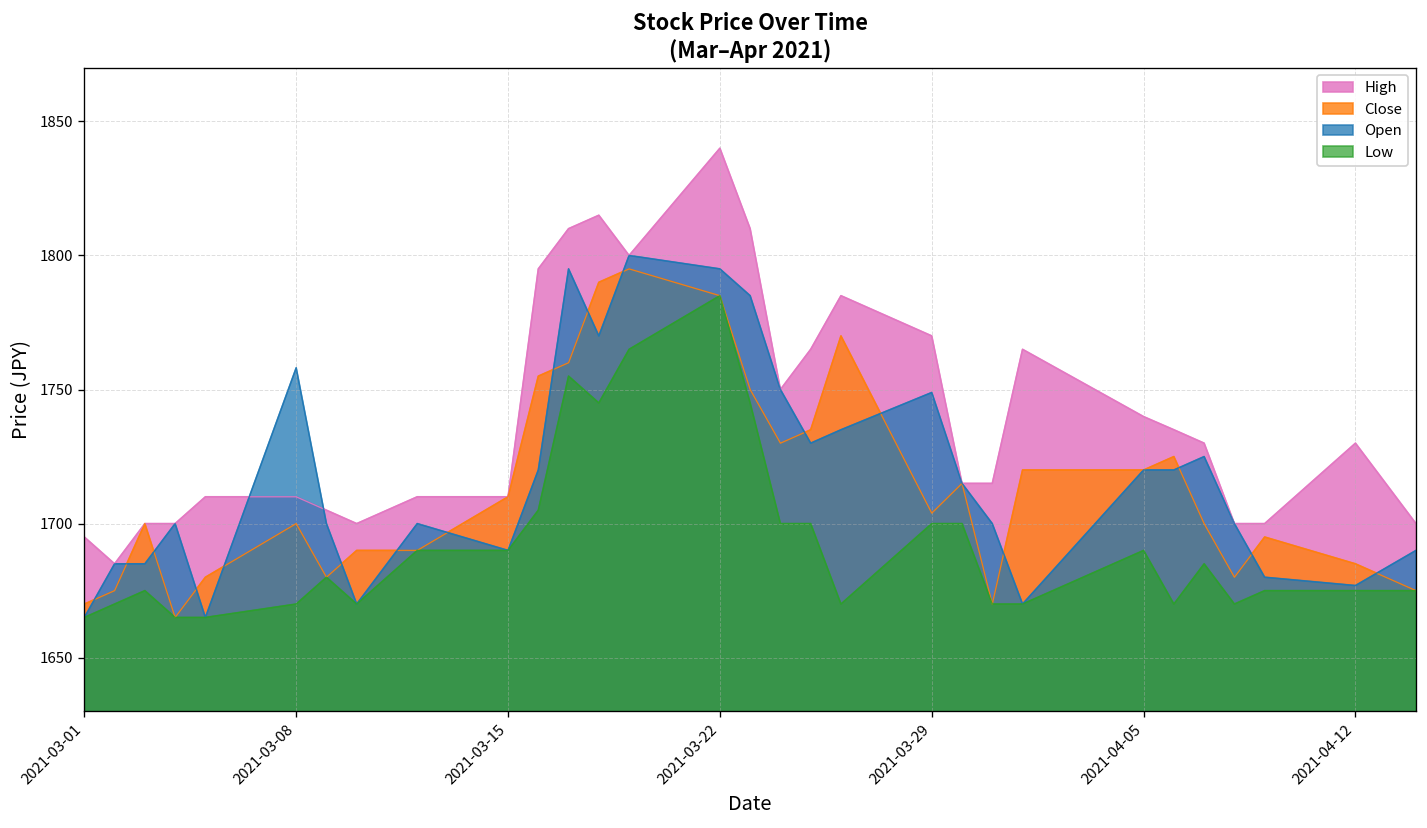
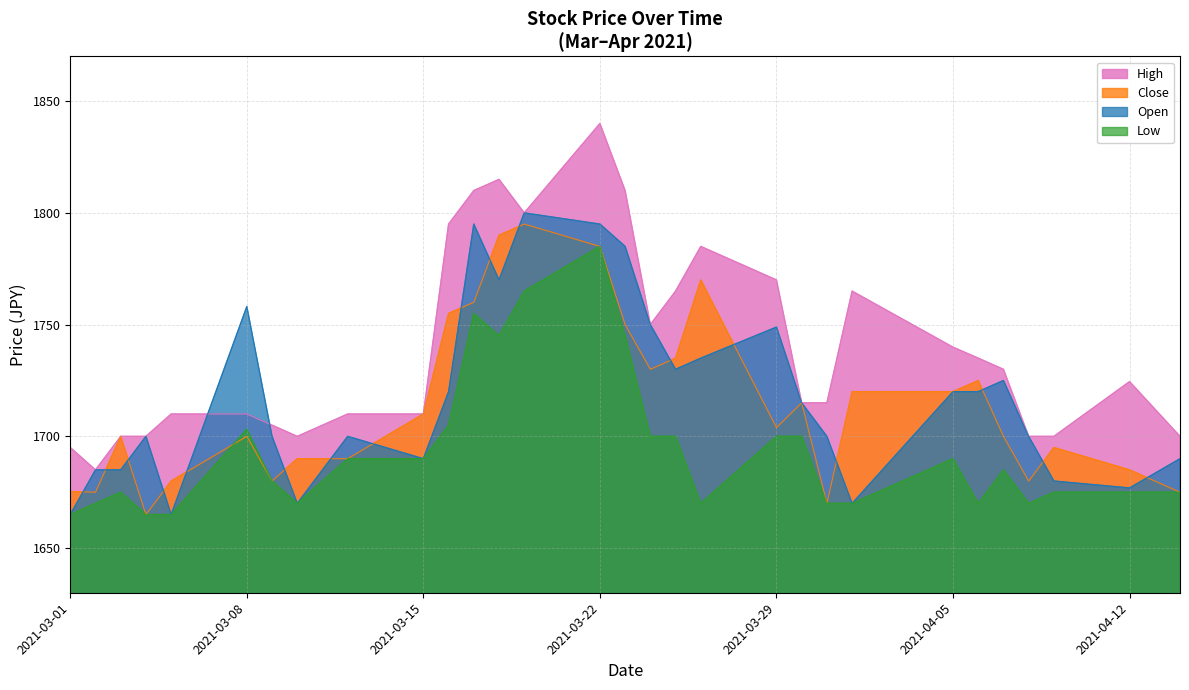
  {
    "High": {
      "2021-03-01": 1695,
      "2021-03-08": 1710,
      "2021-03-22": 1840,
      "2021-03-29": 1770,
      "2021-04-05": 1740,
-     "2021-04-12": 1730
+     "2021-04-12": 1725
    },
    "Close": {
-     "2021-03-01": 1670,
+     "2021-03-01": 1675,
      "2021-03-08": 1700,
      "2021-03-29": 1704,
      "2021-04-12": 1685
    },
    "Open": {
      "2021-03-08": 1758,
      "2021-03-22": 1795,
      "2021-03-29": 1749,
      "2021-04-12": 1677
    },
    "Low": {
-     "2021-03-08": 1670,
+     "2021-03-08": 1703,
      "2021-03-29": 1700,
      "2021-04-05": 1690,
      "2021-04-12": 1675
    }
  }
